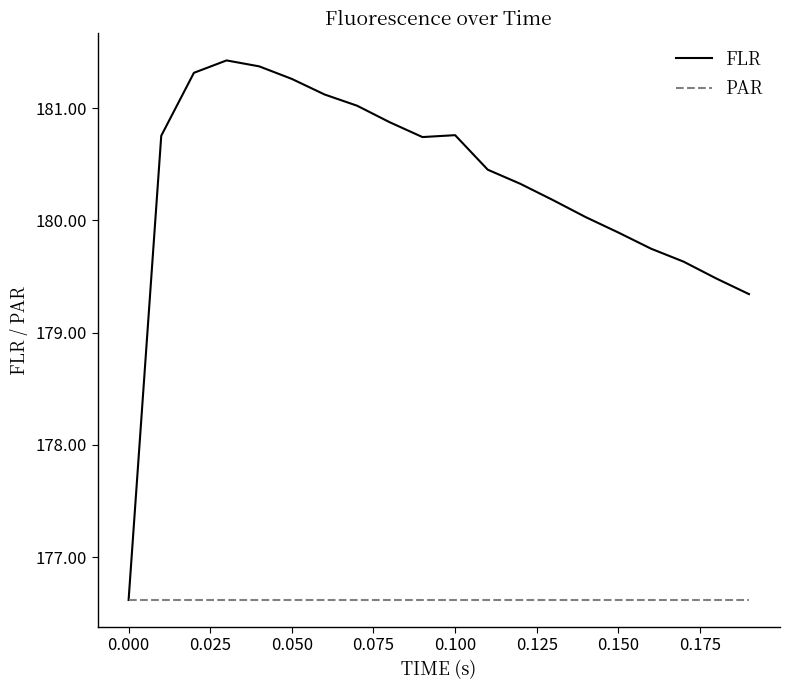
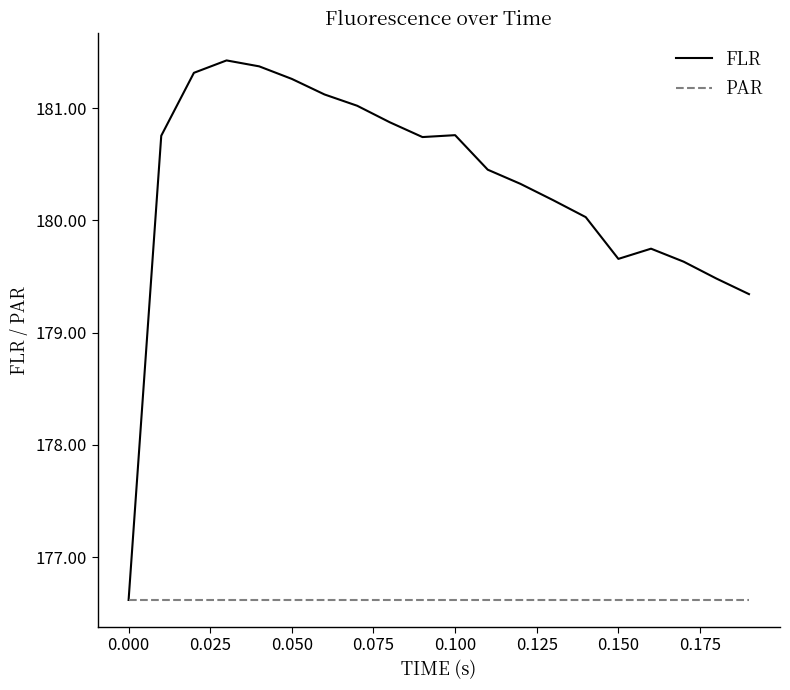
  {
    "FLR": {
      "0.050": 181.26,
      "0.100": 180.76,
-     "0.150": 179.89
+     "0.150": 179.66
    },
    "PAR": {
      "0.050": 176.62,
      "0.100": 176.62,
      "0.150": 176.62
    }
  }
